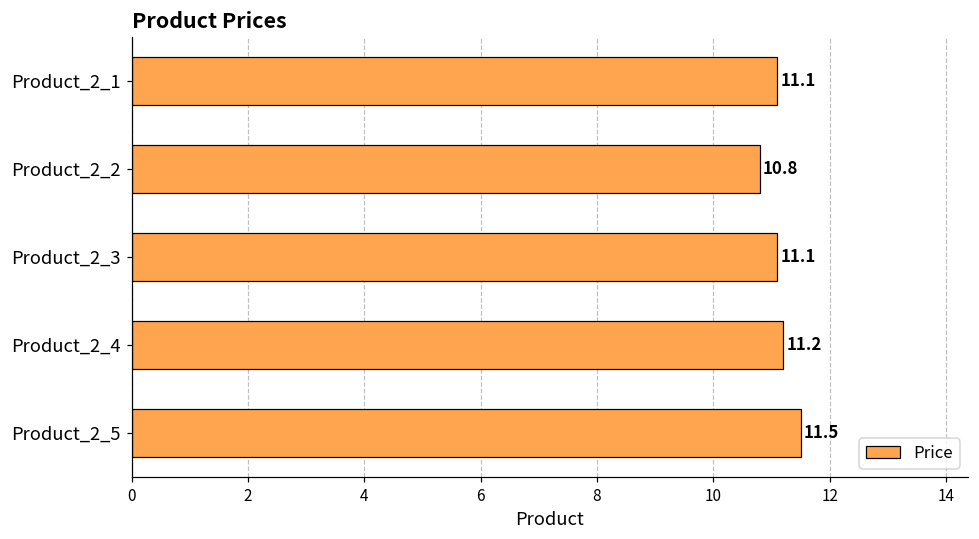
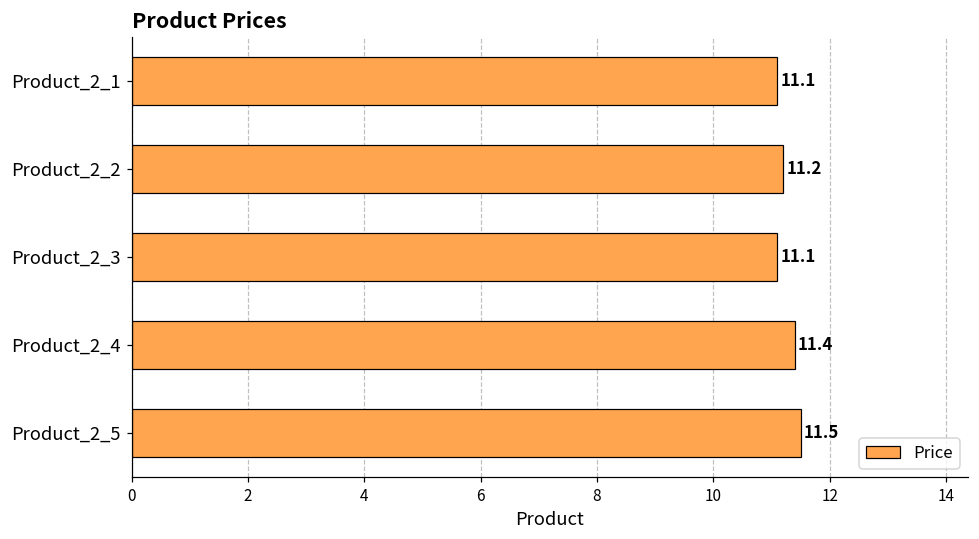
  {
    "Product_2_1": 11.1,
-   "Product_2_2": 10.8,
+   "Product_2_2": 11.2,
    "Product_2_3": 11.1,
-   "Product_2_4": 11.2,
+   "Product_2_4": 11.4,
    "Product_2_5": 11.5
  }
